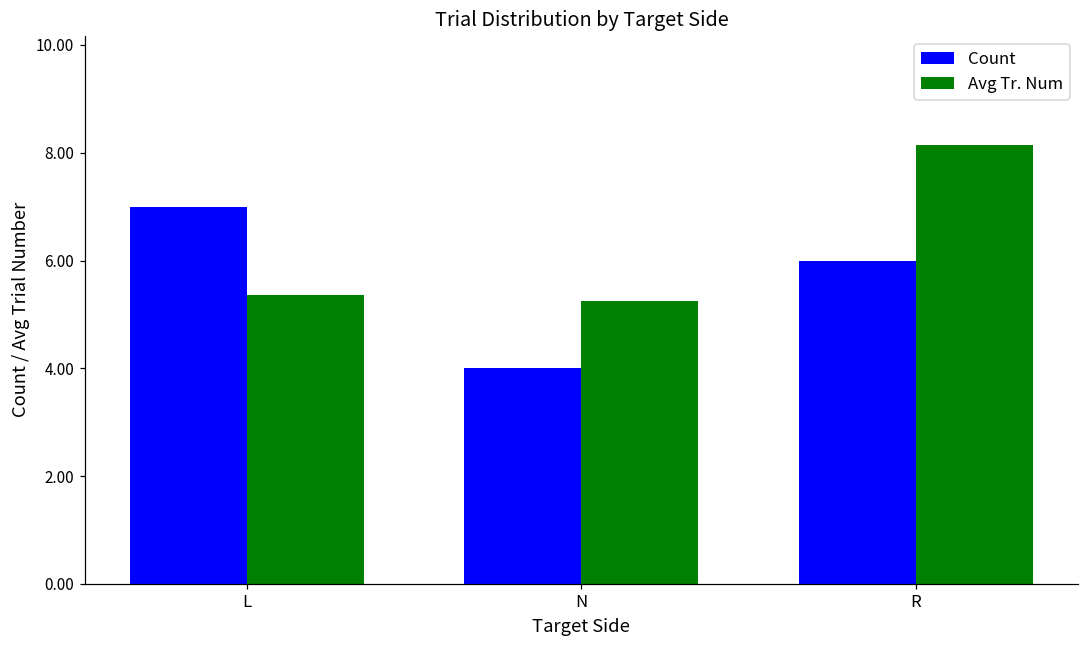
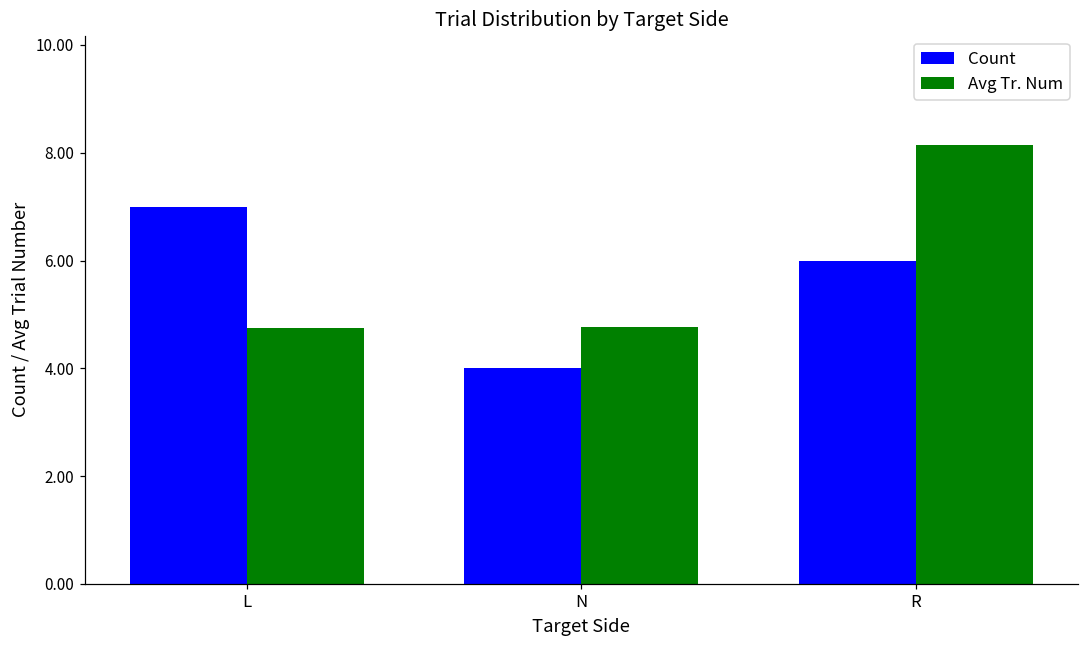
  {
    "Count": {
      "L": 7.0,
      "N": 4.0,
      "R": 6.0
    },
    "Avg Tr. Num": {
-     "L": 5.4,
-     "N": 5.3,
+     "L": 4.8,
+     "N": 4.8,
      "R": 8.1
    }
  }
